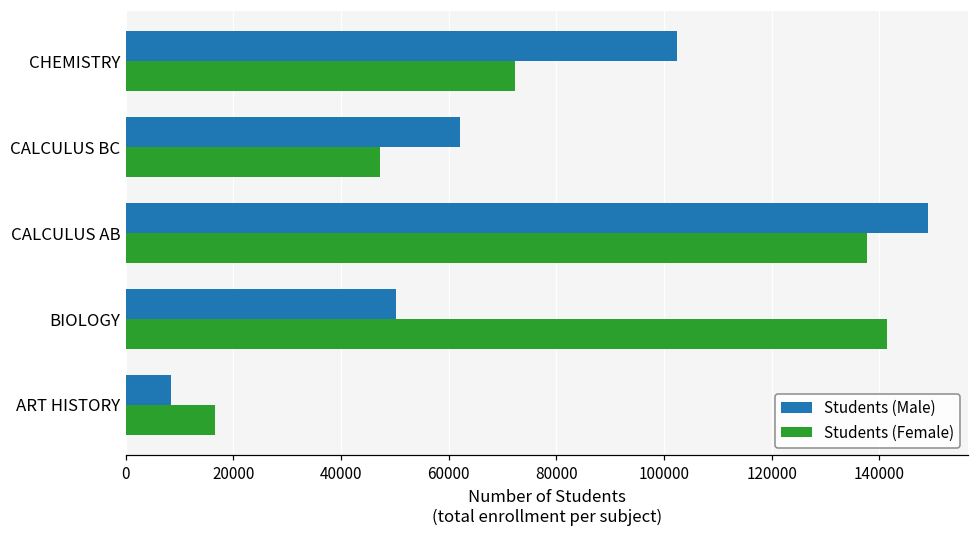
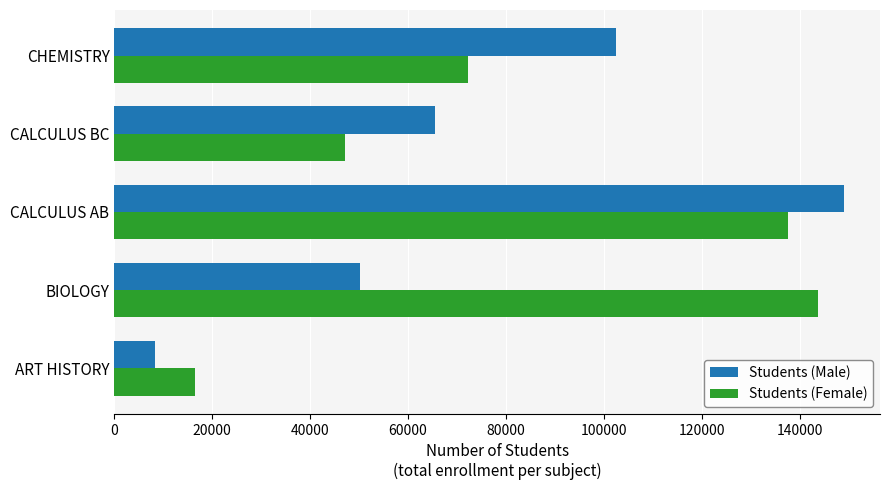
  {
    "Students (Male)": {
      "CHEMISTRY": 102000,
-     "CALCULUS BC": 62000,
+     "CALCULUS BC": 66000,
      "CALCULUS AB": 149000,
      "BIOLOGY": 50000,
      "ART HISTORY": 8000
    },
    "Students (Female)": {
      "CHEMISTRY": 72000,
      "CALCULUS BC": 47000,
      "CALCULUS AB": 138000,
-     "BIOLOGY": 141000,
+     "BIOLOGY": 144000,
      "ART HISTORY": 17000
    }
  }
